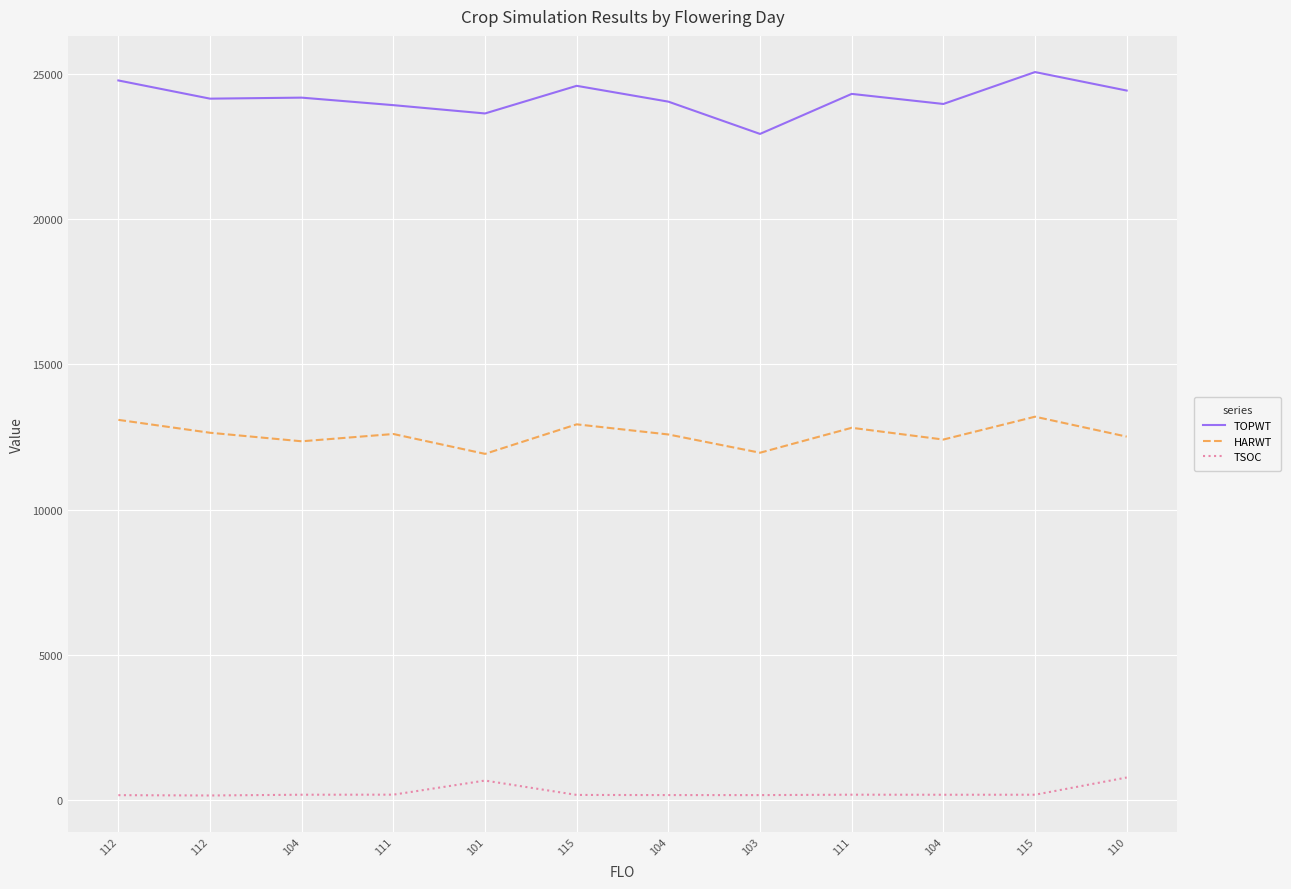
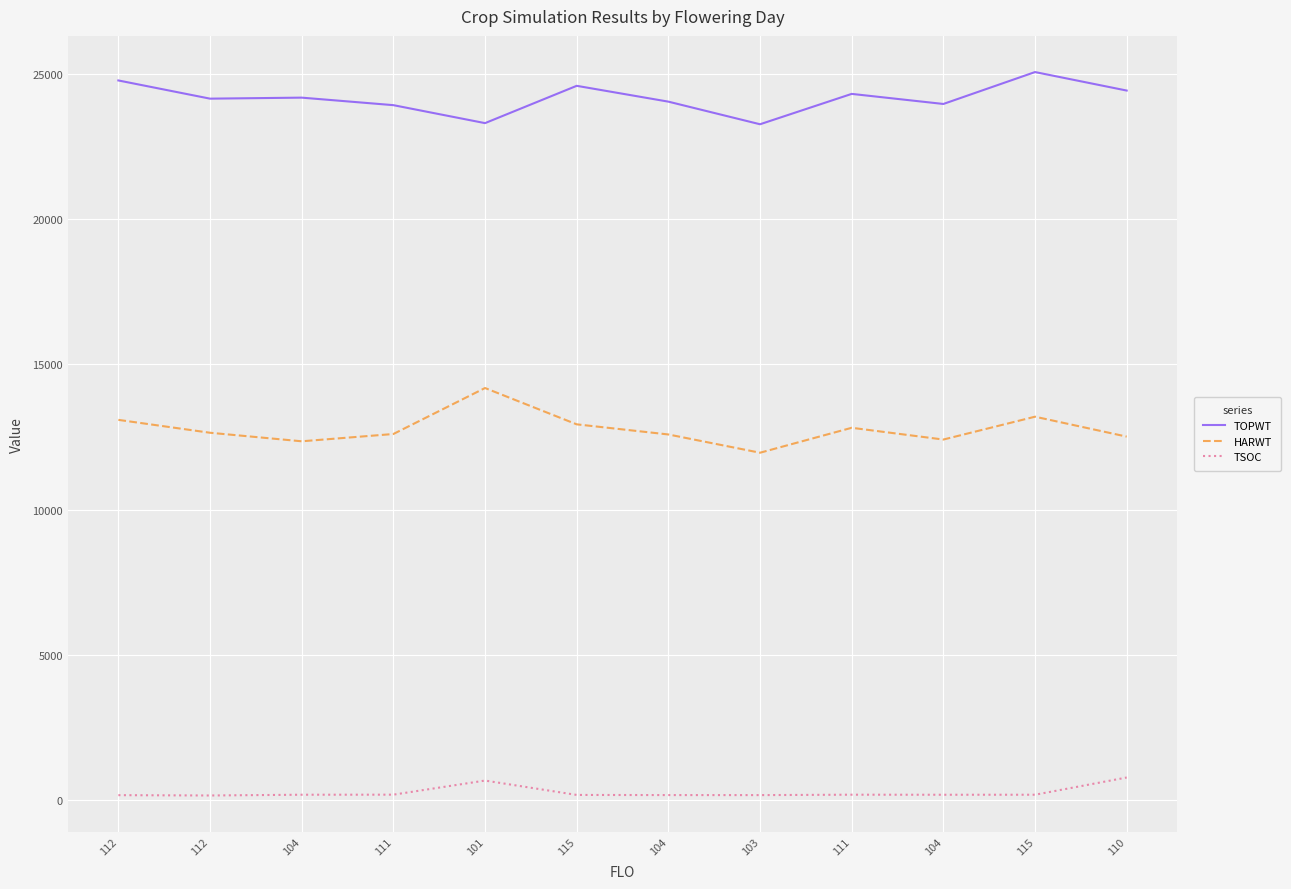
  {
    "TOPWT": {
-     "101": 23600,
-     "103": 22900,
+     "101": 23300,
+     "103": 23300,
      "110": 24400
    },
    "HARWT": {
-     "101": 11900,
+     "101": 14200,
      "103": 12000,
      "110": 12500
    },
    "TSOC": {
      "101": 700,
      "103": 200,
      "110": 800
    }
  }
